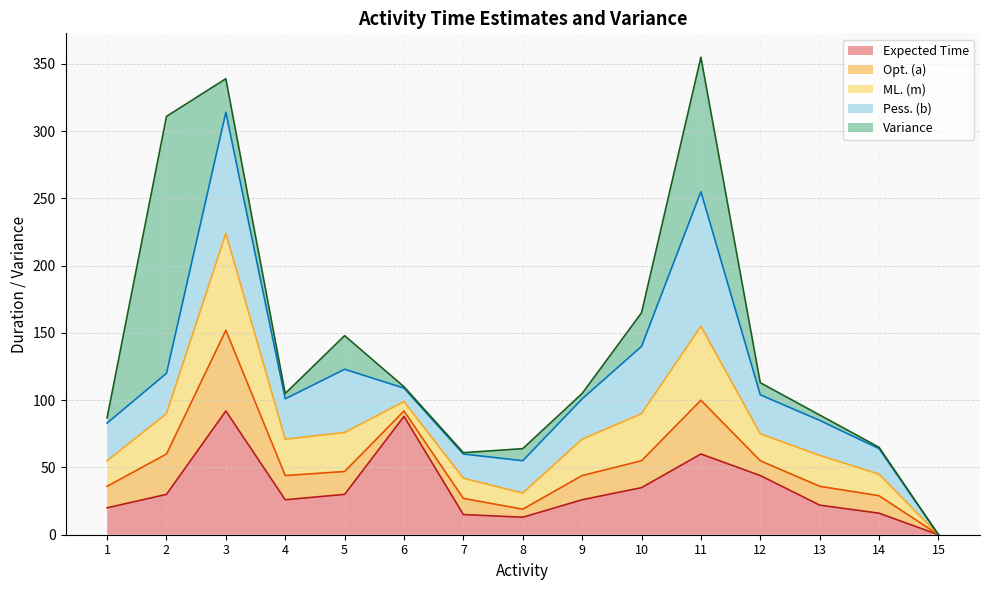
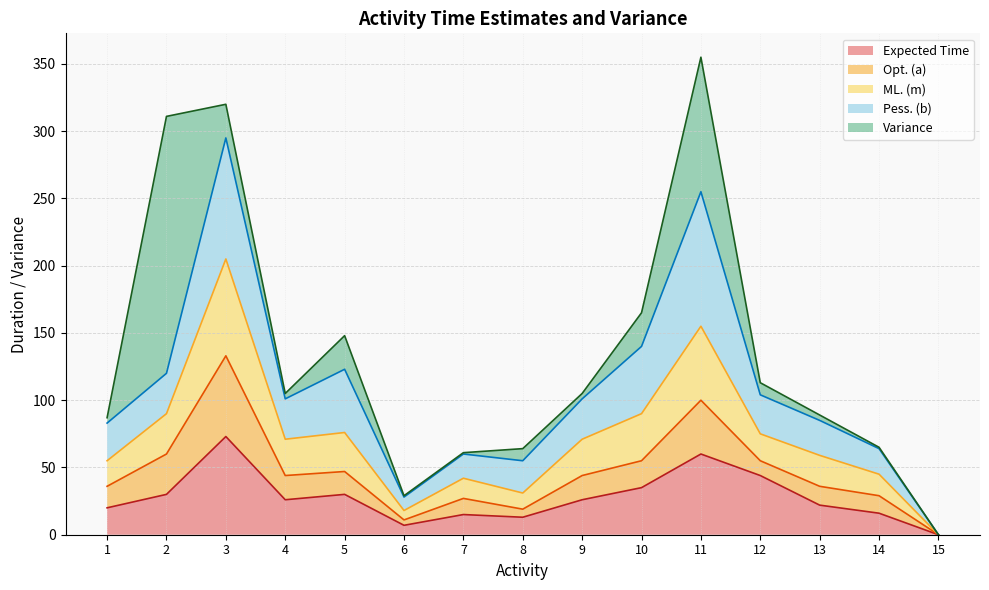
  {
    "Expected Time": {
      "1": 20,
      "2": 30,
-     "3": 92,
+     "3": 73,
      "4": 26,
      "5": 30,
-     "6": 88,
+     "6": 7,
      "7": 15,
      "8": 13,
      "9": 26,
      "10": 35,
      "11": 60,
      "12": 44,
      "13": 22,
      "14": 16
    },
    "Pess. (b)": {
      "1": 28,
      "2": 30,
      "3": 90,
      "4": 30,
      "5": 47,
      "8": 24,
      "9": 30,
      "10": 50,
      "11": 100,
      "12": 29,
      "13": 26
    },
    "Variance": {
      "1": 4,
      "2": 191,
      "3": 25,
      "4": 4,
      "5": 25,
      "8": 9,
      "9": 4,
      "10": 25,
      "11": 100,
      "12": 9,
      "13": 4
    }
  }
